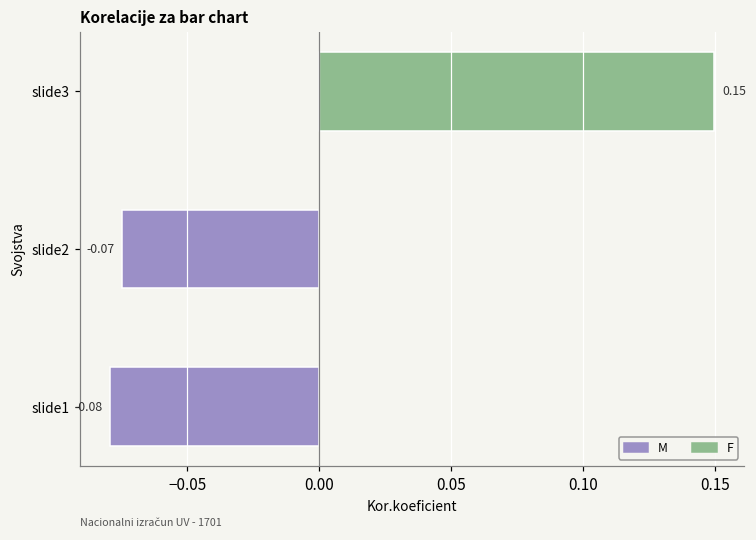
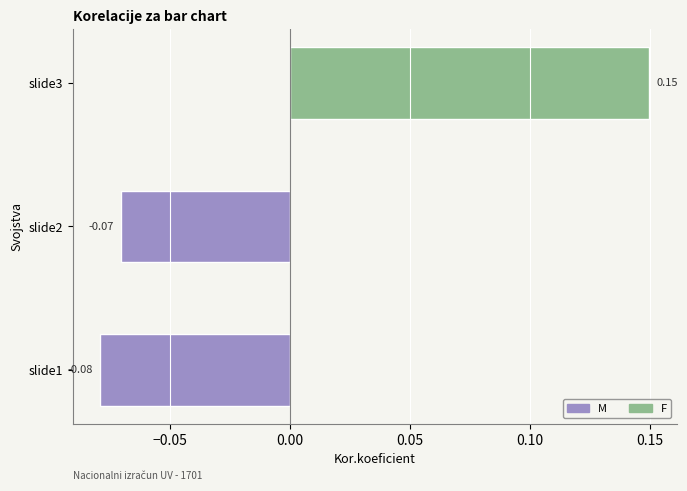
  {
-   "slide2": -0.075
+   "slide2": -0.070
  }
